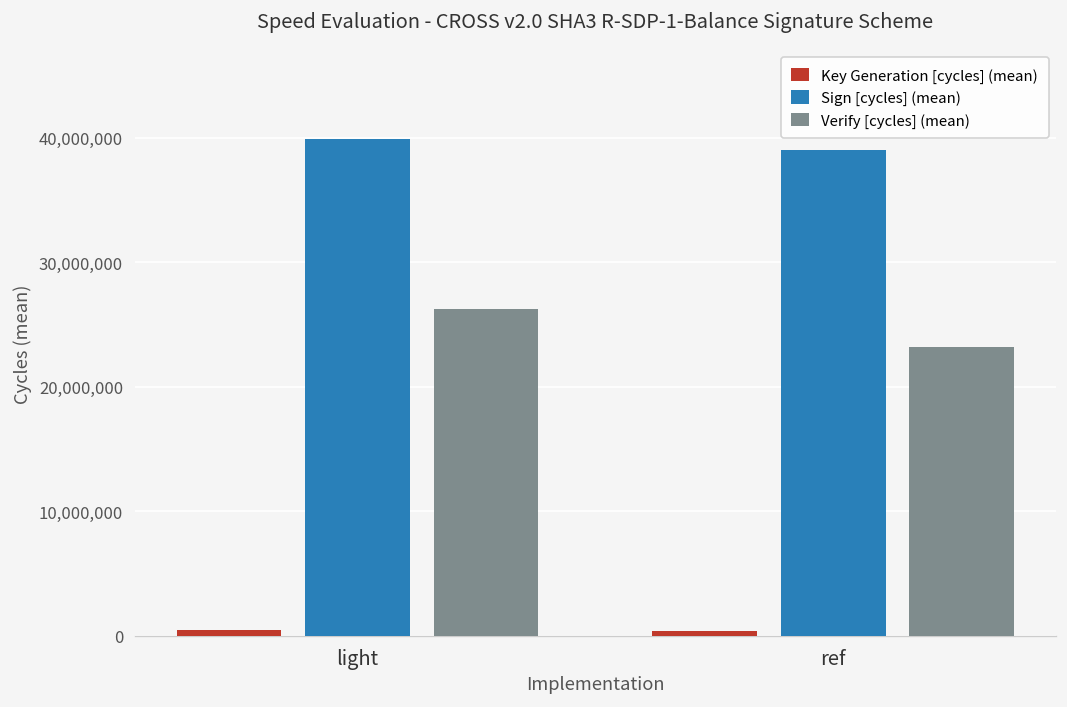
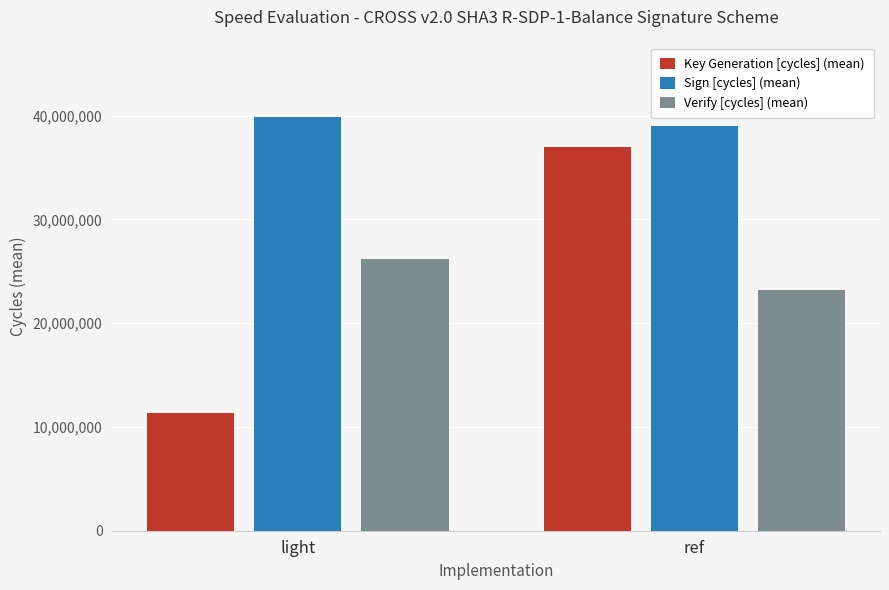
  {
    "Key Generation [cycles] (mean)": {
-     "light": "500,000",
-     "ref": "400,000"
+     "light": "11,300,000",
+     "ref": "37,000,000"
    },
    "Sign [cycles] (mean)": {
      "light": "39,900,000",
      "ref": "39,000,000"
    },
    "Verify [cycles] (mean)": {
      "light": "26,200,000",
      "ref": "23,200,000"
    }
  }
